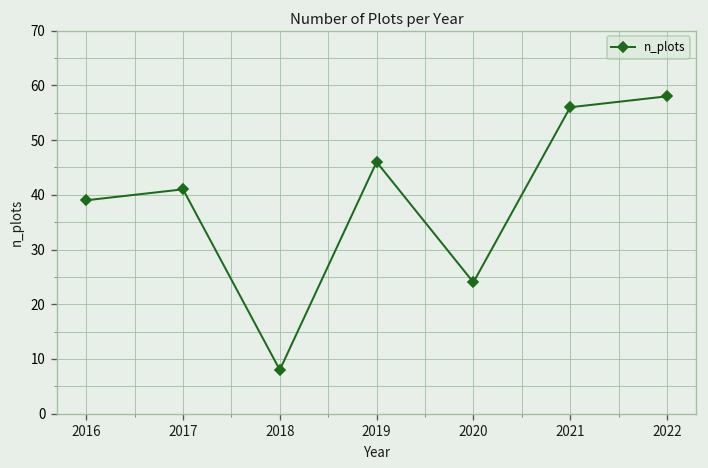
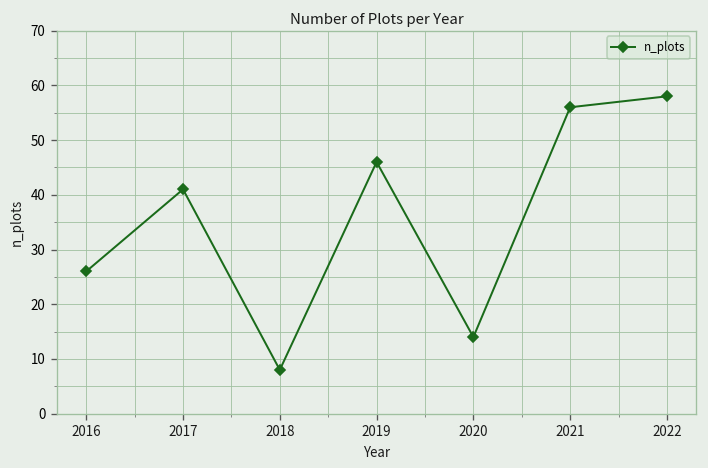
  {
-   "2016": 39,
+   "2016": 26,
    "2017": 41,
    "2018": 8,
    "2019": 46,
-   "2020": 24,
+   "2020": 14,
    "2021": 56,
    "2022": 58
  }
